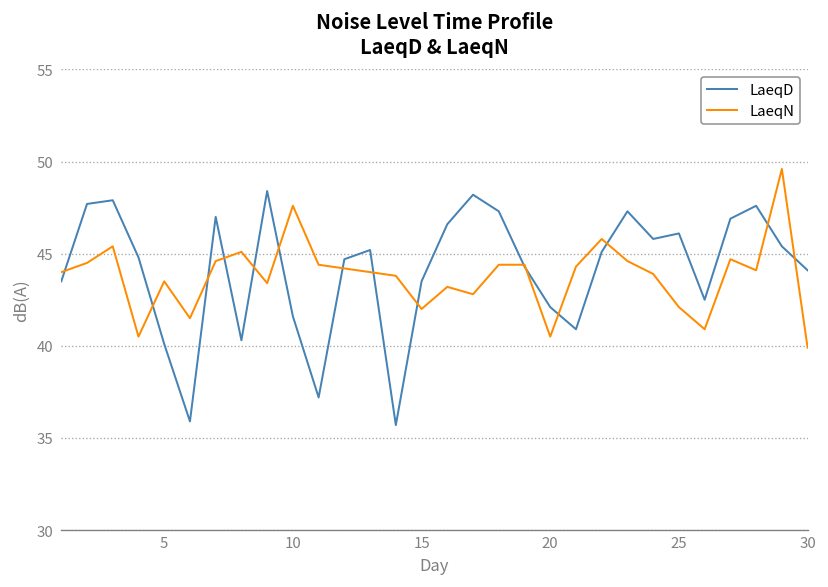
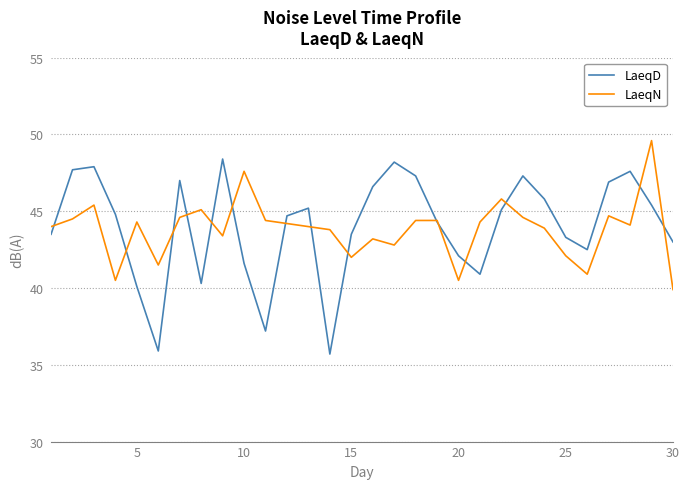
  {
    "LaeqD": {
      "5": 40.1,
      "10": 41.6,
      "15": 43.5,
      "20": 42.1,
-     "25": 46.1,
-     "30": 44.1
+     "25": 43.3,
+     "30": 43.0
    },
    "LaeqN": {
-     "5": 43.5,
+     "5": 44.3,
      "10": 47.6,
      "15": 42.0,
      "20": 40.5,
      "25": 42.1,
      "30": 39.9
    }
  }
